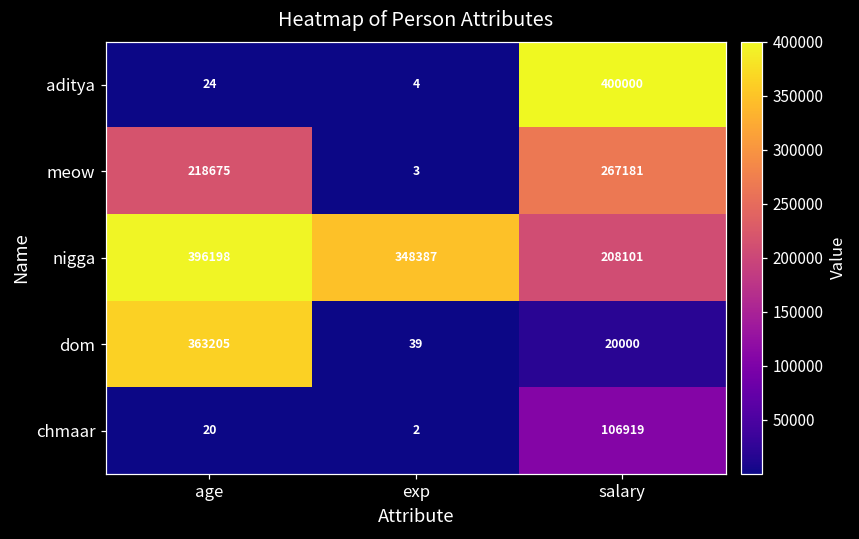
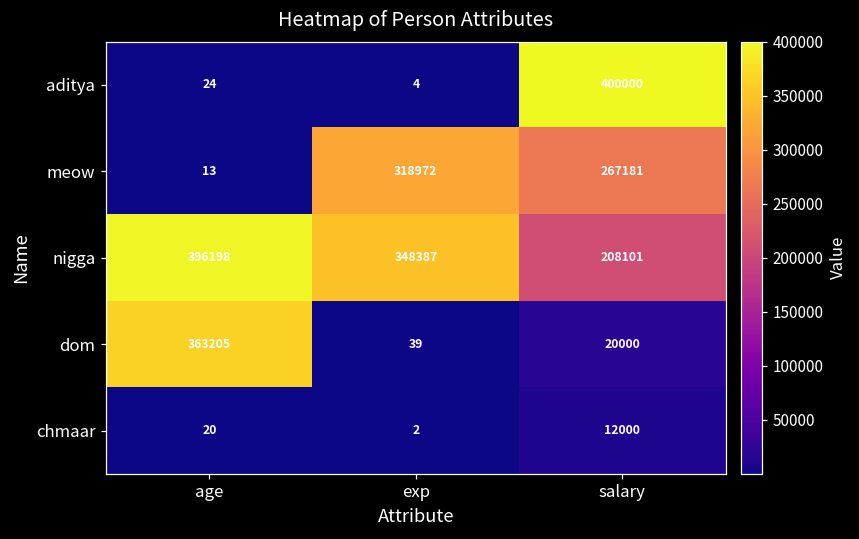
  {
    "aditya": {
      "age": 24,
      "exp": 4,
      "salary": 400000
    },
    "meow": {
-     "age": 218675,
-     "exp": 3,
+     "age": 13,
+     "exp": 318972,
      "salary": 267181
    },
    "nigga": {
      "age": 396198,
      "exp": 348387,
      "salary": 208101
    },
    "dom": {
      "age": 363205,
      "exp": 39,
      "salary": 20000
    },
    "chmaar": {
      "age": 20,
      "exp": 2,
-     "salary": 106919
+     "salary": 12000
    }
  }
